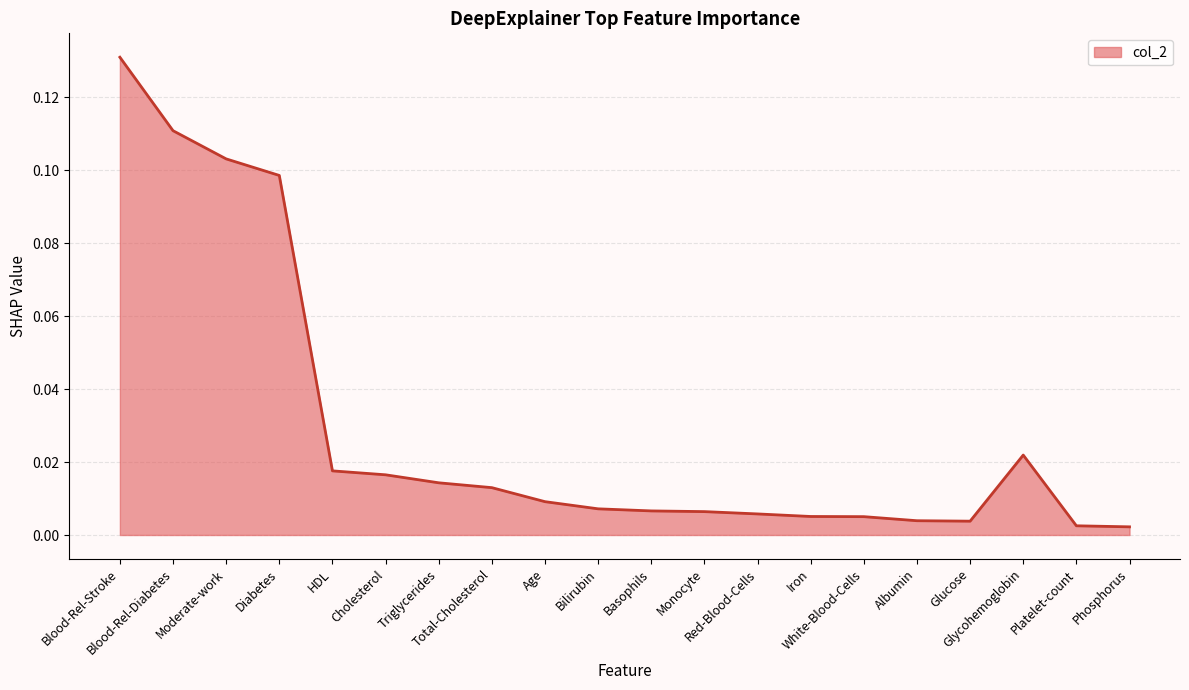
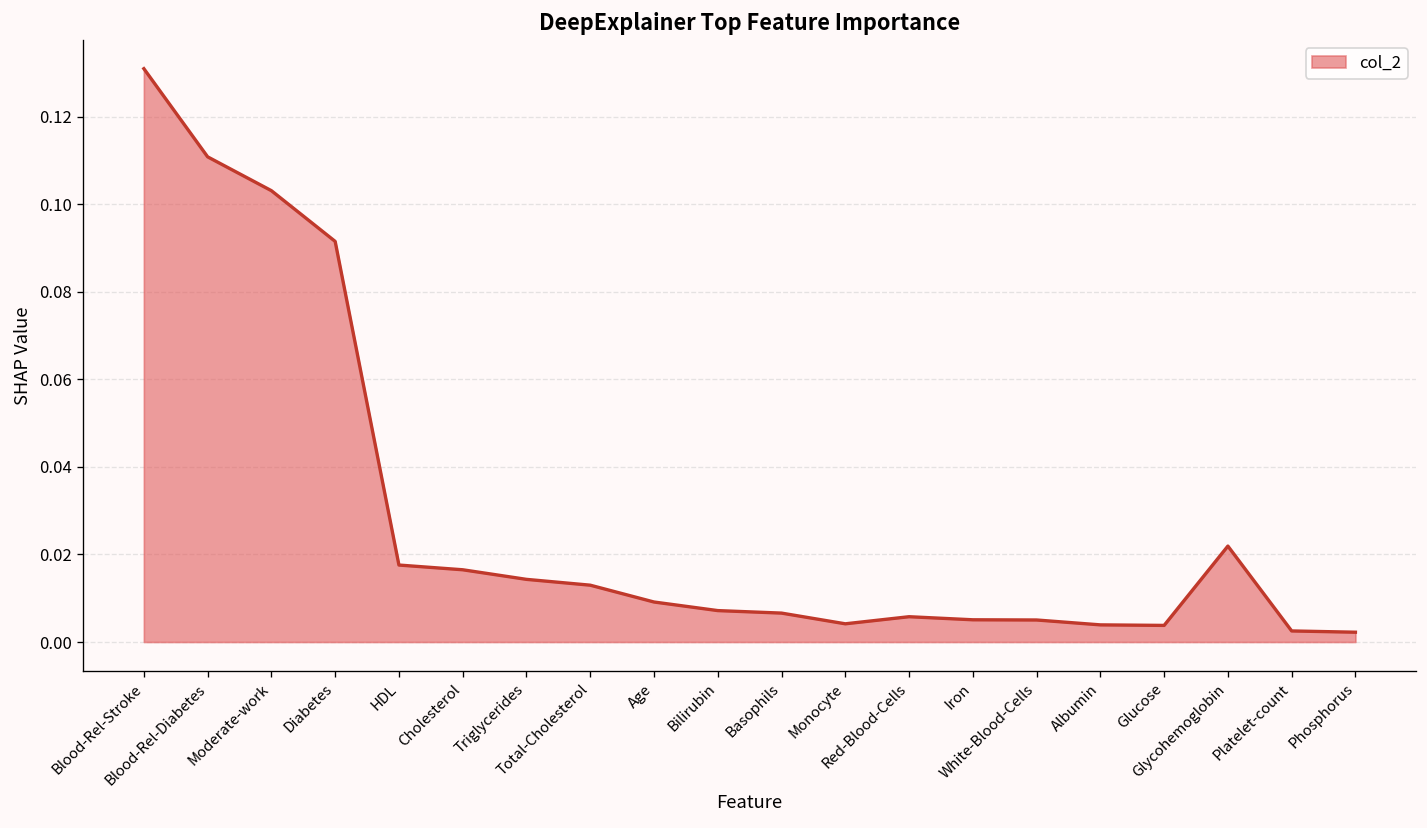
  {
    "Blood-Rel-Stroke": 0.131,
    "Blood-Rel-Diabetes": 0.111,
    "Moderate-work": 0.103,
-   "Diabetes": 0.099,
+   "Diabetes": 0.092,
    "HDL": 0.018,
    "Cholesterol": 0.017,
    "Triglycerides": 0.014,
    "Total-Cholesterol": 0.013,
    "Age": 0.009,
    "Bilirubin": 0.007,
    "Basophils": 0.007,
-   "Monocyte": 0.006,
+   "Monocyte": 0.004,
    "Red-Blood-Cells": 0.006,
    "Iron": 0.005,
    "White-Blood-Cells": 0.005,
    "Albumin": 0.004,
    "Glucose": 0.004,
    "Glycohemoglobin": 0.022,
    "Platelet-count": 0.003,
    "Phosphorus": 0.002
  }
